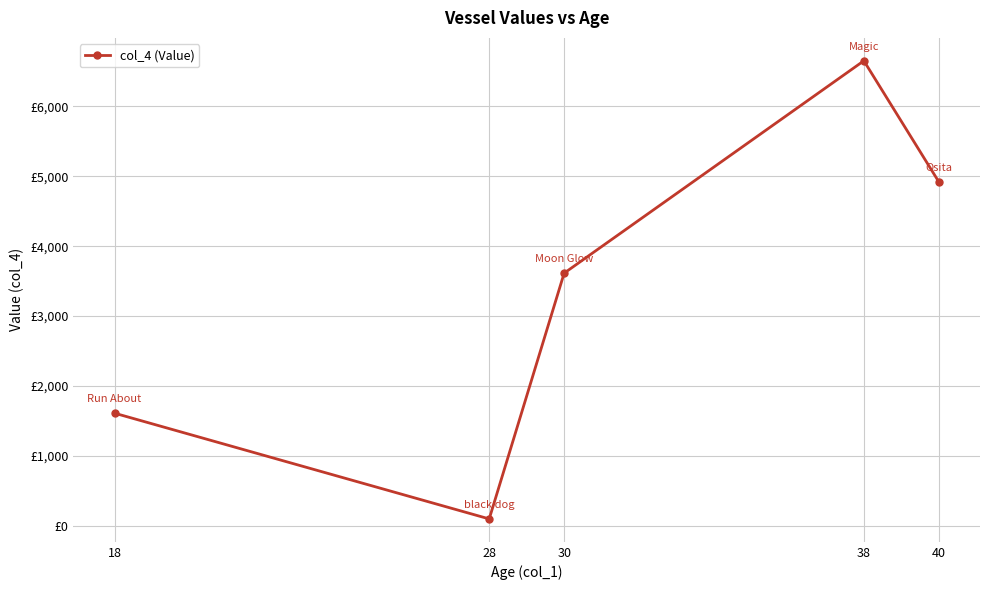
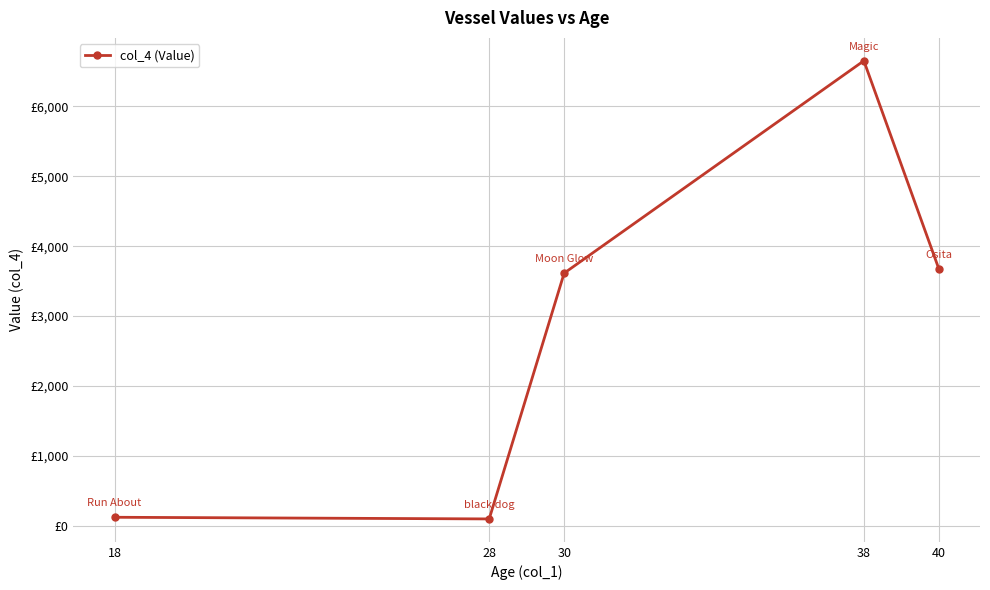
  {
-   "18": "£1,600",
+   "18": "£100",
    "28": "£100",
    "30": "£3,600",
    "38": "£6,700",
-   "40": "£4,900"
+   "40": "£3,700"
  }
